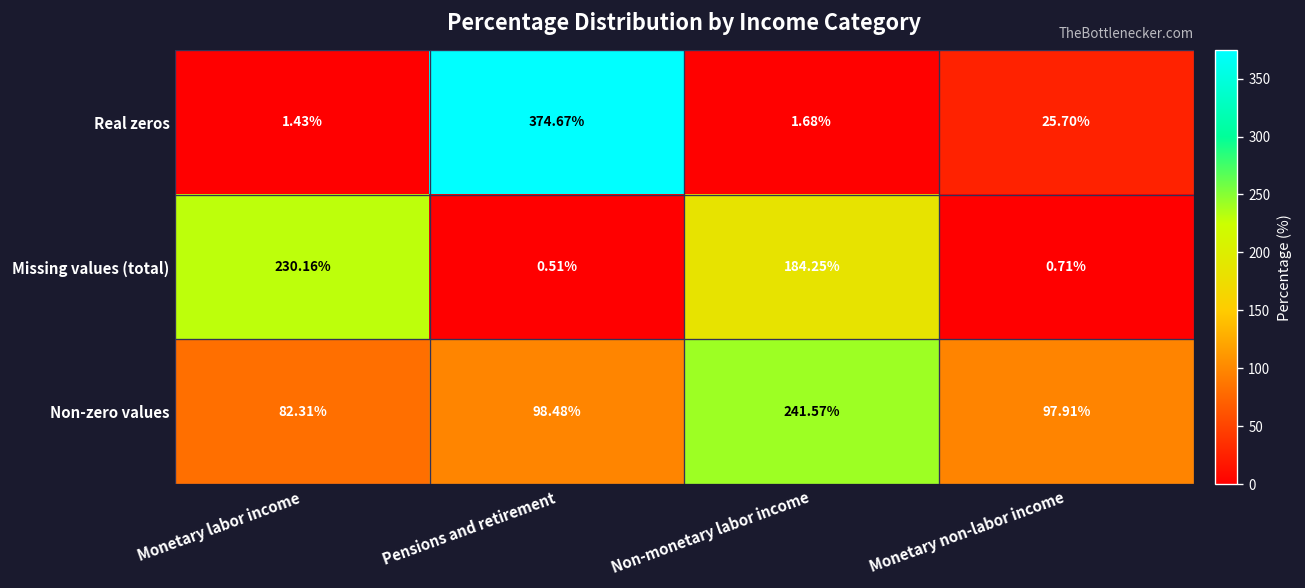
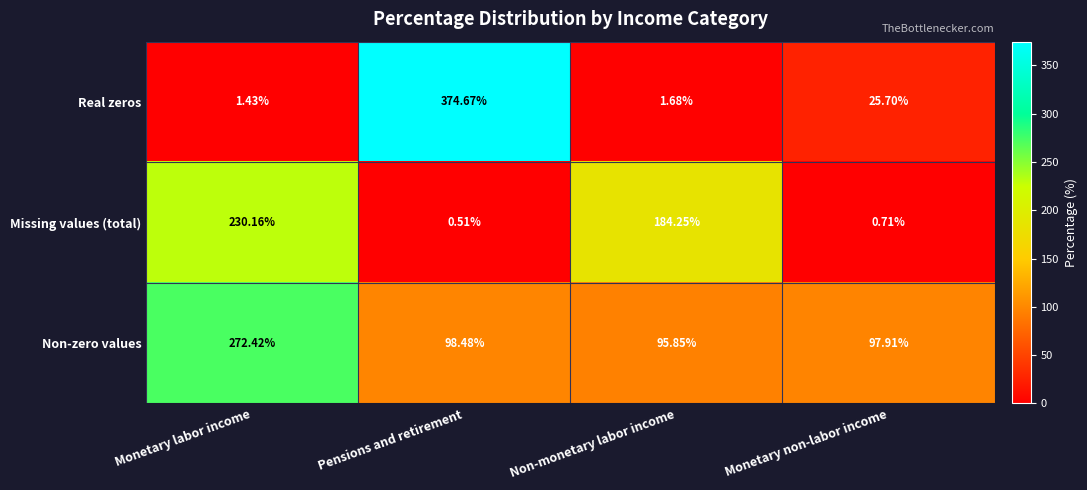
  {
    "Real zeros": {
      "Monetary labor income": "1.43%",
      "Pensions and retirement": "374.67%",
      "Non-monetary labor income": "1.68%",
      "Monetary non-labor income": "25.70%"
    },
    "Missing values (total)": {
      "Monetary labor income": "230.16%",
      "Pensions and retirement": "0.51%",
      "Non-monetary labor income": "184.25%",
      "Monetary non-labor income": "0.71%"
    },
    "Non-zero values": {
-     "Monetary labor income": "82.31%",
+     "Monetary labor income": "272.42%",
      "Pensions and retirement": "98.48%",
-     "Non-monetary labor income": "241.57%",
+     "Non-monetary labor income": "95.85%",
      "Monetary non-labor income": "97.91%"
    }
  }
